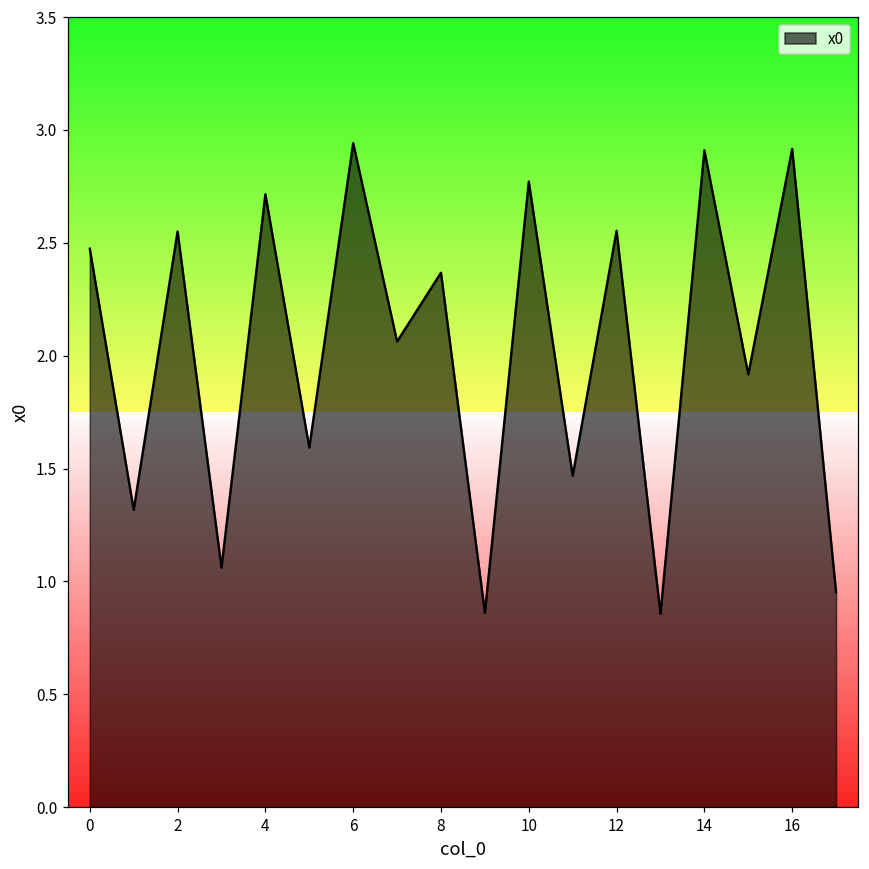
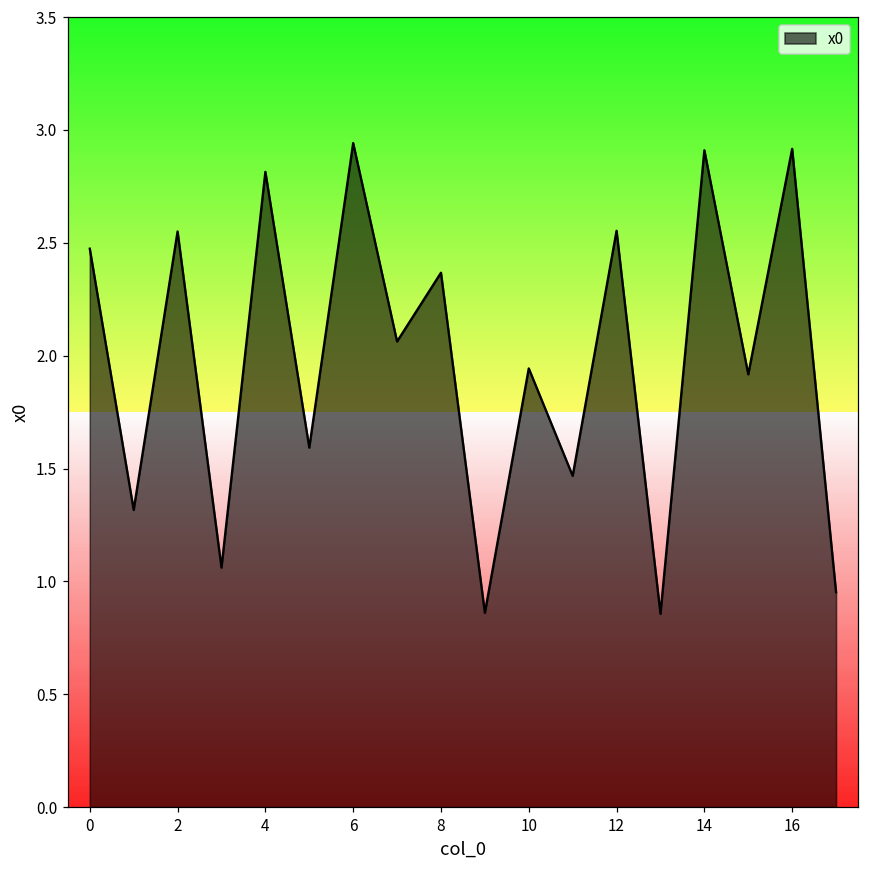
  {
    "0": 2.47,
    "2": 2.55,
-   "4": 2.72,
+   "4": 2.81,
    "6": 2.94,
    "8": 2.37,
-   "10": 2.77,
+   "10": 1.94,
    "12": 2.55,
    "14": 2.91,
    "16": 2.92
  }
